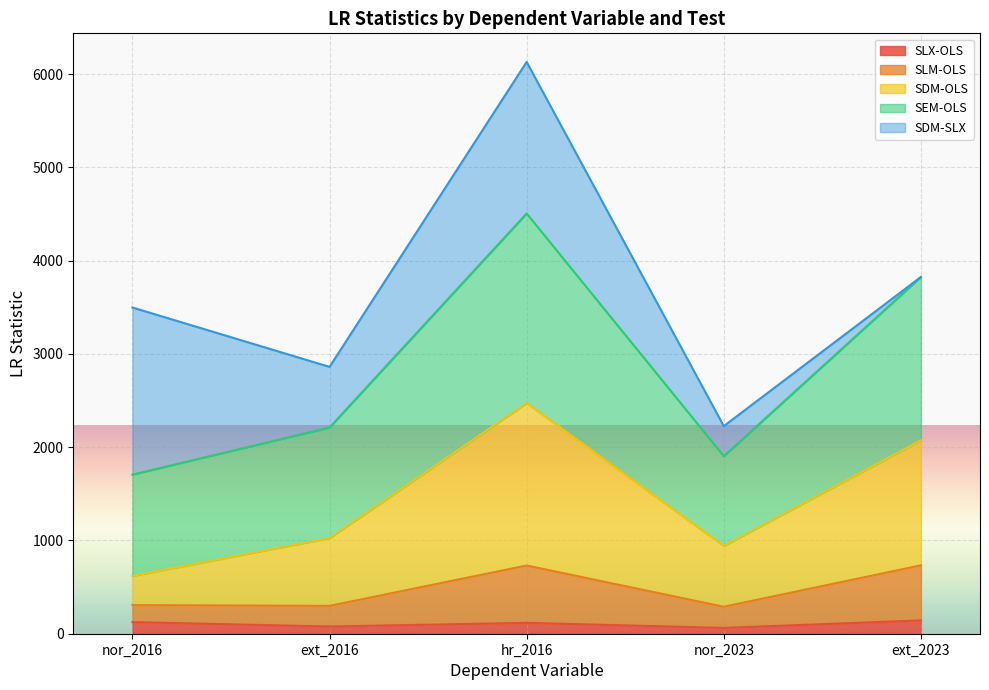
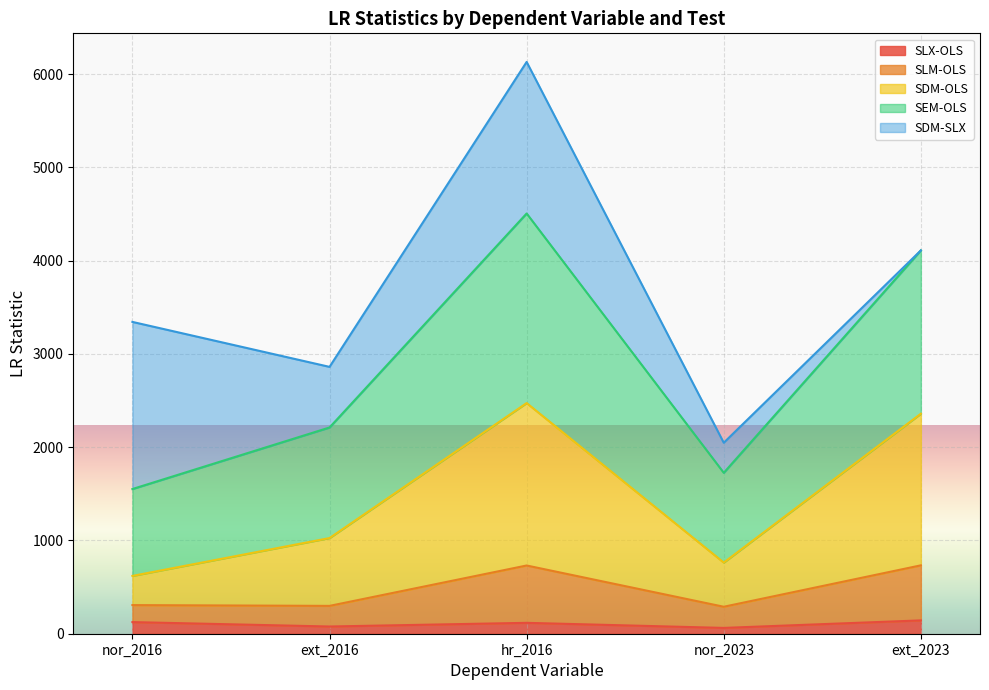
  {
    "SDM-OLS": {
      "nor_2016": 300,
      "ext_2016": 700,
      "hr_2016": 1700,
-     "nor_2023": 700,
-     "ext_2023": 1300
+     "nor_2023": 500,
+     "ext_2023": 1600
    },
    "SEM-OLS": {
-     "nor_2016": 1100,
+     "nor_2016": 900,
      "ext_2016": 1200,
      "hr_2016": 2000,
      "nor_2023": 1000
    },
    "SDM-SLX": {
      "nor_2016": 1800,
      "ext_2016": 600,
      "hr_2016": 1600,
      "nor_2023": 300
    }
  }
